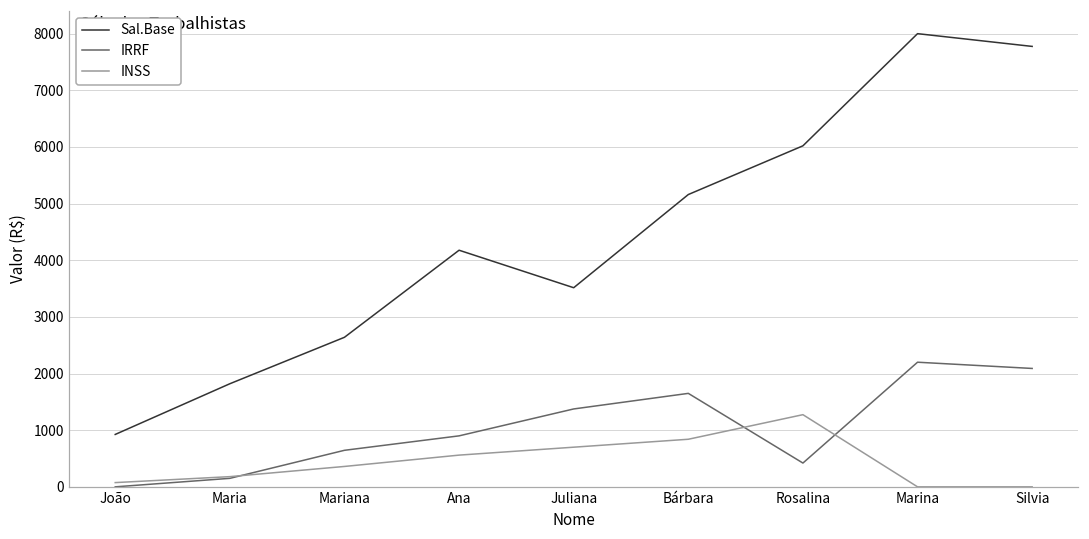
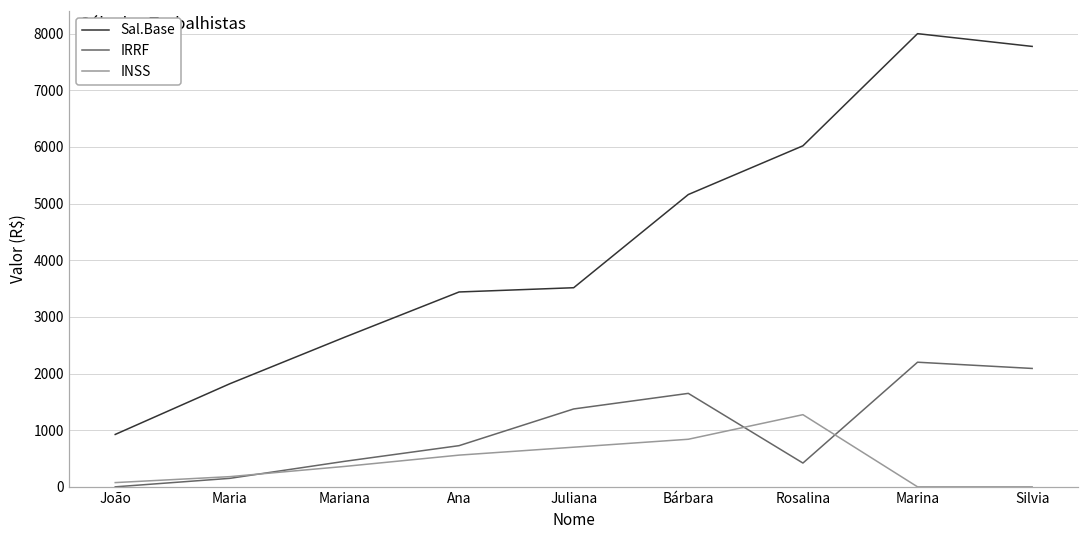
  {
    "Sal.Base": {
      "João": 900,
      "Maria": 1800,
      "Mariana": 2600,
-     "Ana": 4200,
+     "Ana": 3400,
      "Juliana": 3500,
      "Bárbara": 5200,
      "Rosalina": 6000,
      "Marina": 8000,
      "Silvia": 7800
    },
    "IRRF": {
      "João": 0,
-     "Mariana": 600,
-     "Ana": 900,
+     "Mariana": 500,
+     "Ana": 700,
      "Juliana": 1400,
      "Bárbara": 1700,
      "Rosalina": 400,
      "Marina": 2200,
      "Silvia": 2100
    },
    "INSS": {
      "João": 100,
      "Mariana": 400,
      "Ana": 600,
      "Juliana": 700,
      "Bárbara": 800,
      "Rosalina": 1300,
      "Marina": 0,
      "Silvia": 0
    }
  }
